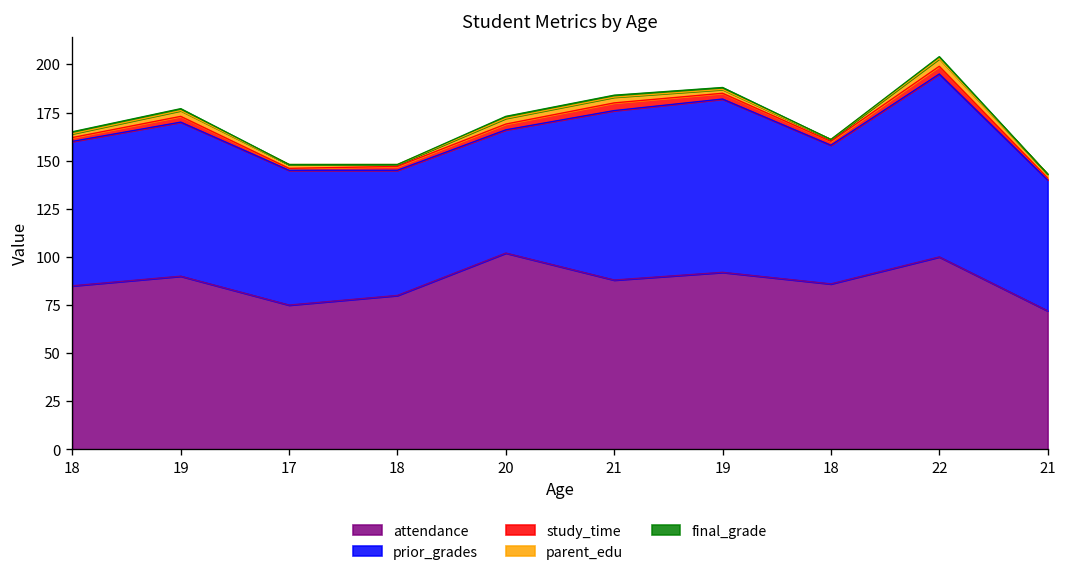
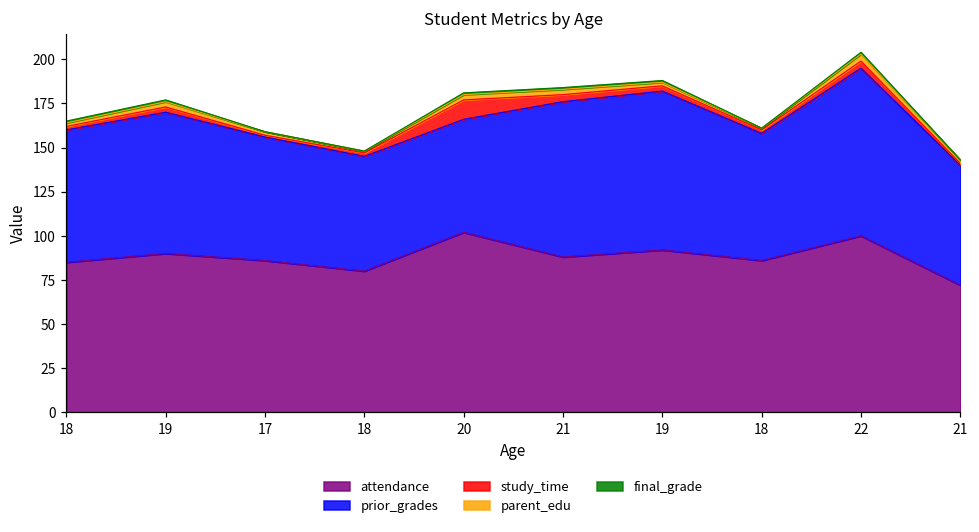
  {
    "attendance": {
-     "17": 75,
+     "17": 86,
      "20": 102,
      "22": 100
    },
    "prior_grades": {
      "20": 64,
      "22": 95
    },
    "study_time": {
-     "20": 3,
+     "20": 11,
      "22": 4
    }
  }
